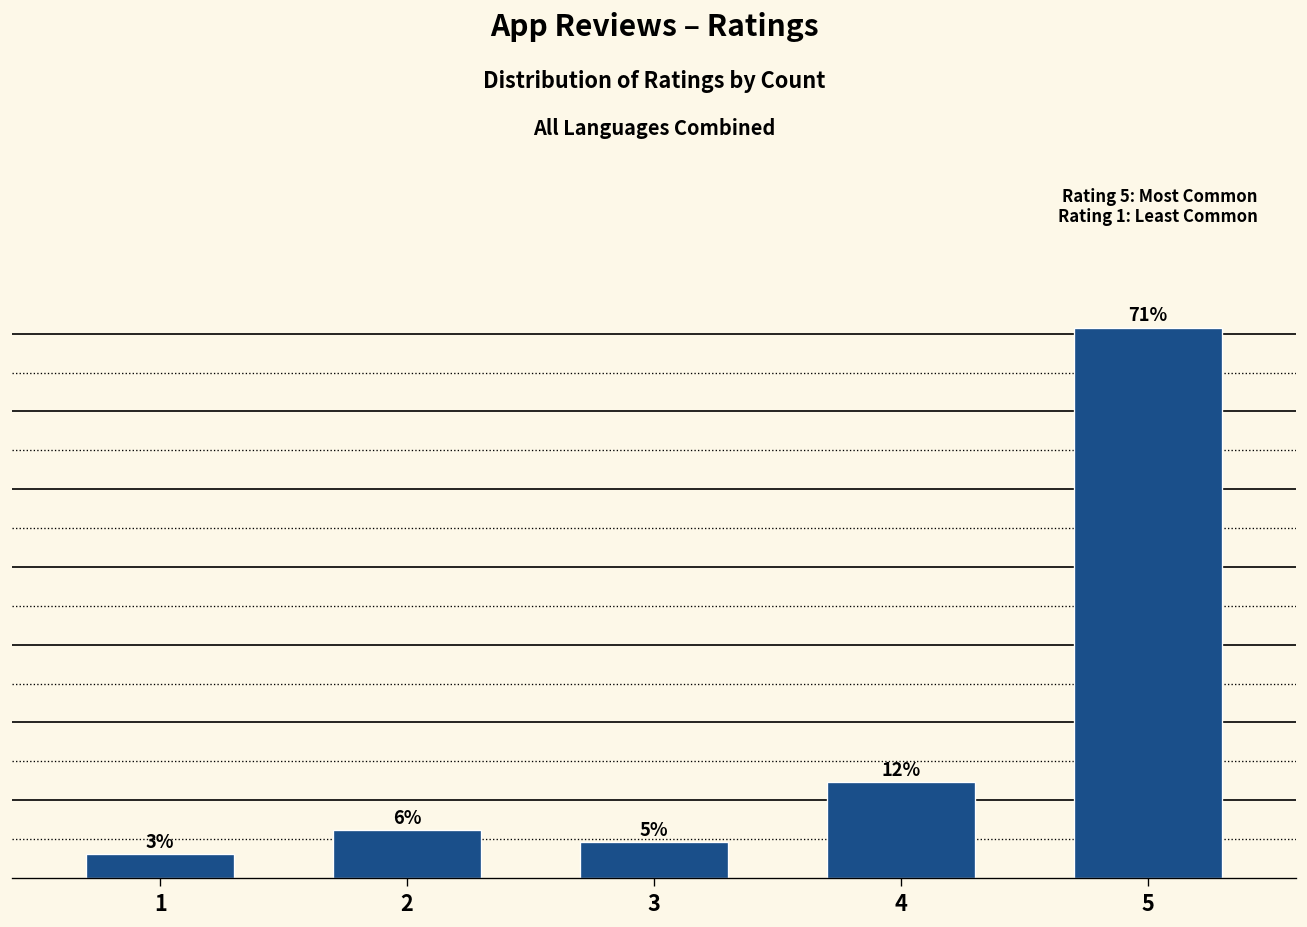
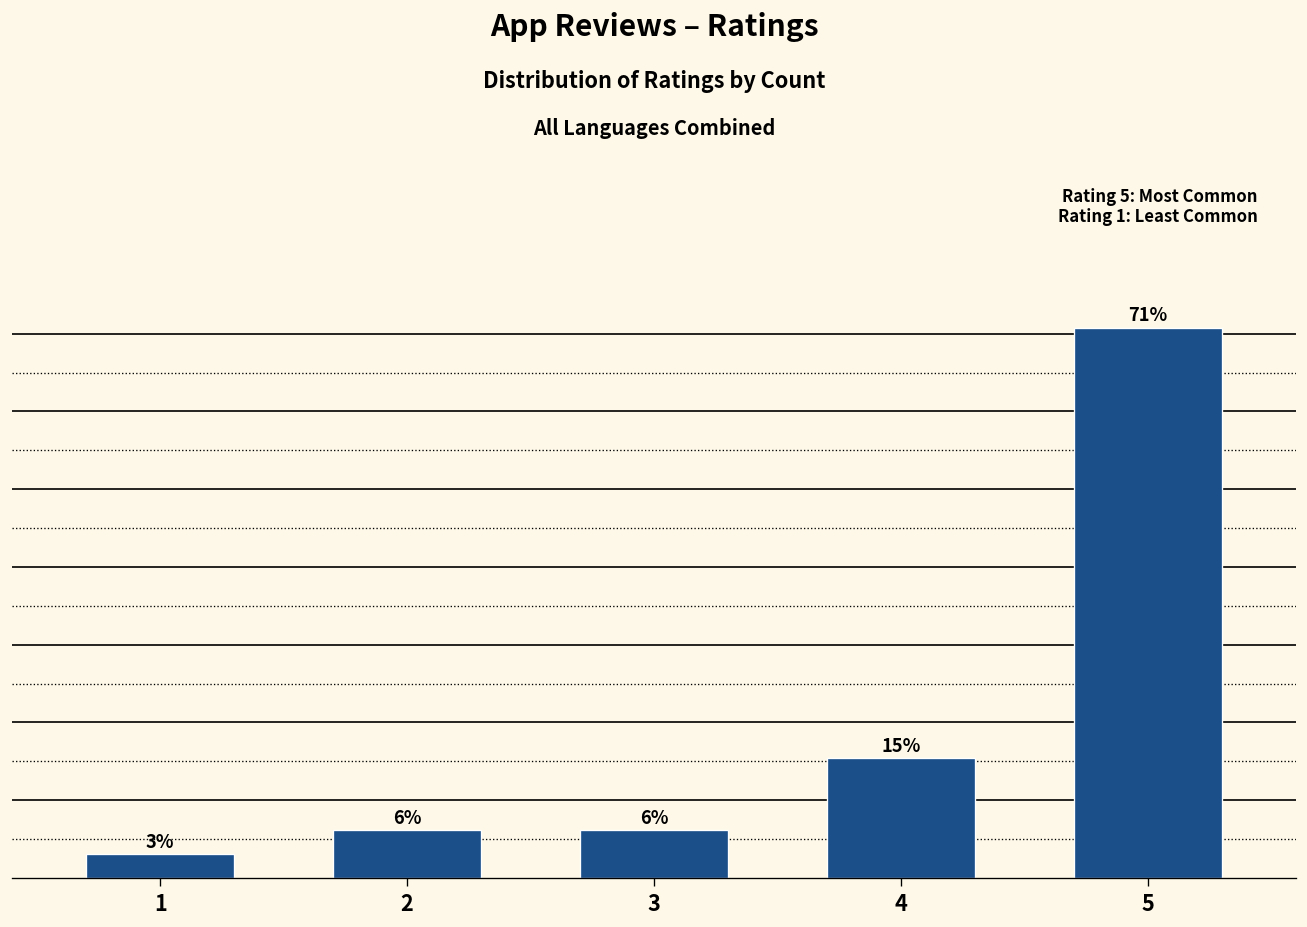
  {
    "1": "3%",
    "2": "6%",
-   "3": "5%",
-   "4": "12%",
+   "3": "6%",
+   "4": "15%",
    "5": "71%"
  }
